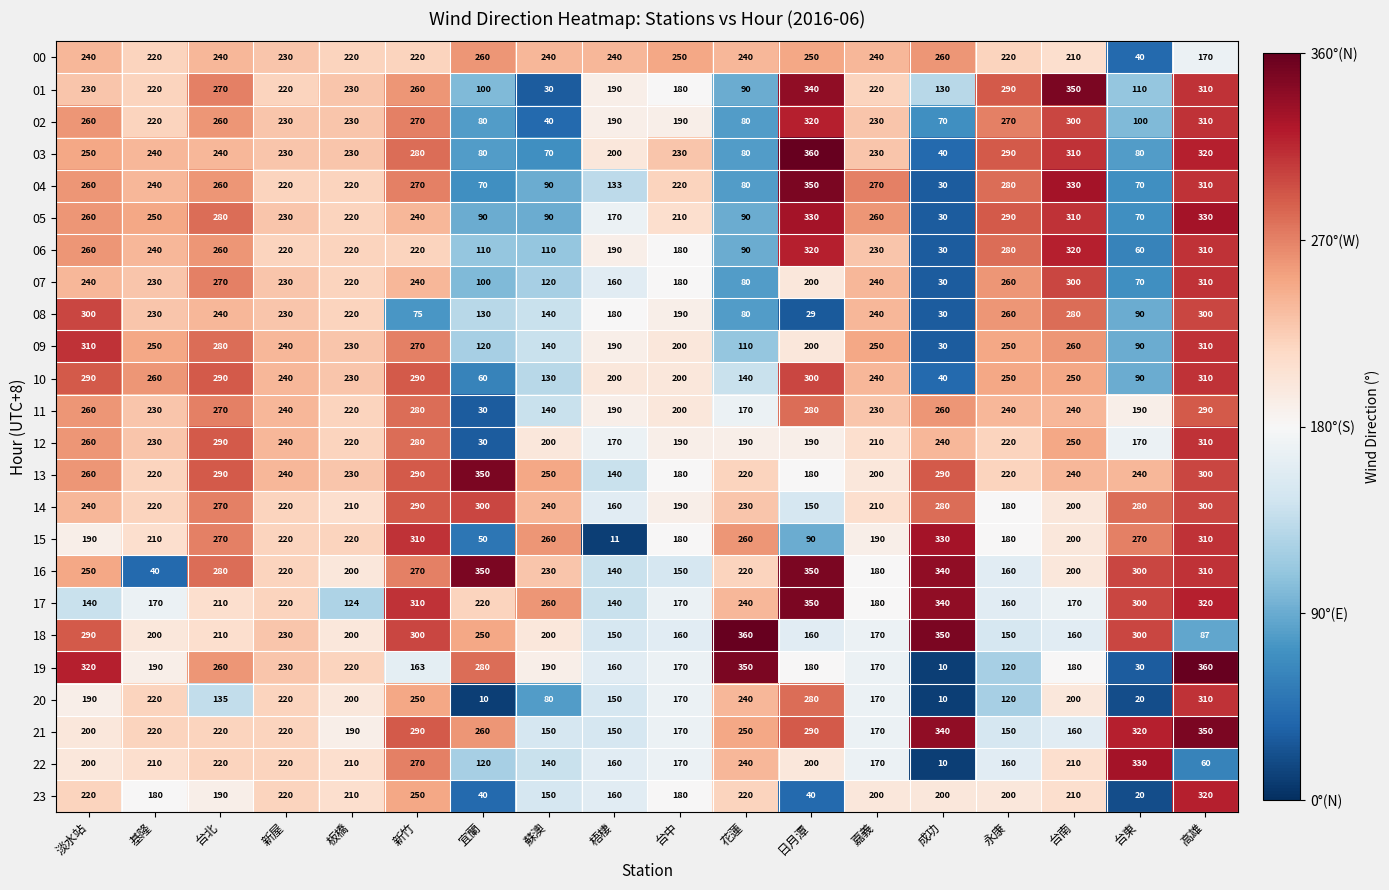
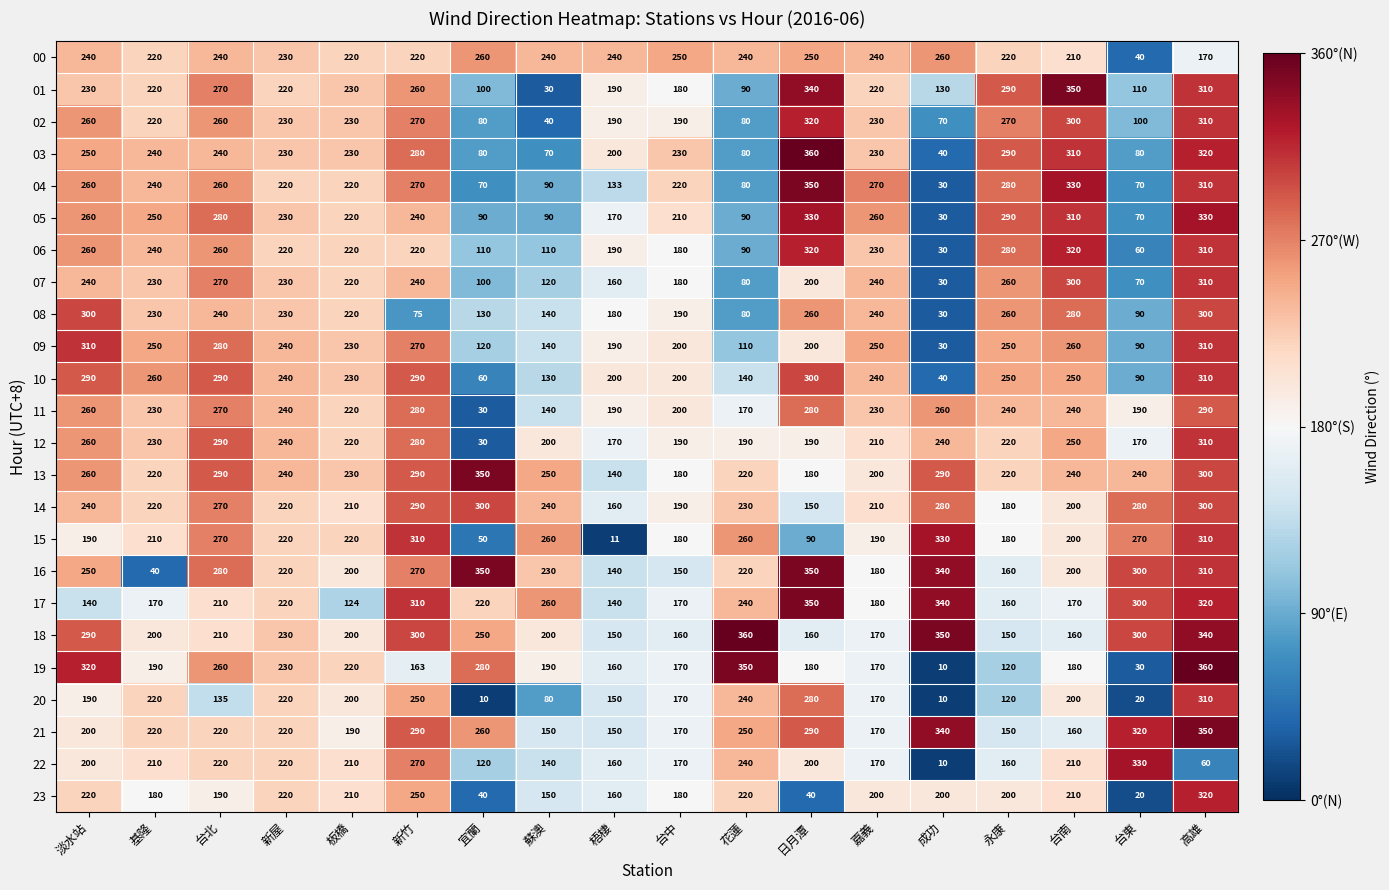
  {
    "08": {
      "淡水站": 300,
      "基隆": 230,
      "台北": 240,
      "新屋": 230,
      "板橋": 220,
      "新竹": 75,
      "宜蘭": 130,
      "蘇澳": 140,
      "梧棲": 180,
      "台中": 190,
      "花蓮": 80,
-     "日月潭": 29,
+     "日月潭": 260,
      "嘉義": 240,
      "成功": 30,
      "永康": 260,
      "台南": 280,
      "台東": 90,
      "高雄": 300
    },
    "18": {
      "淡水站": 290,
      "基隆": 200,
      "台北": 210,
      "新屋": 230,
      "板橋": 200,
      "新竹": 300,
      "宜蘭": 250,
      "蘇澳": 200,
      "梧棲": 150,
      "台中": 160,
      "花蓮": 360,
      "日月潭": 160,
      "嘉義": 170,
      "成功": 350,
      "永康": 150,
      "台南": 160,
      "台東": 300,
-     "高雄": 87
+     "高雄": 340
    }
  }
